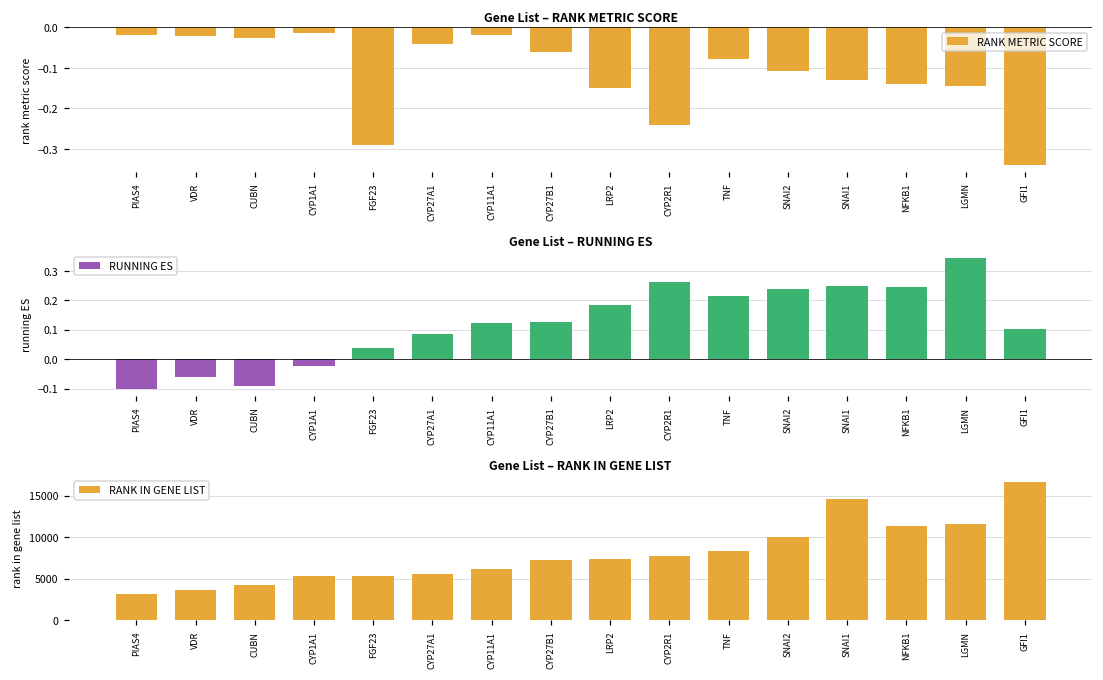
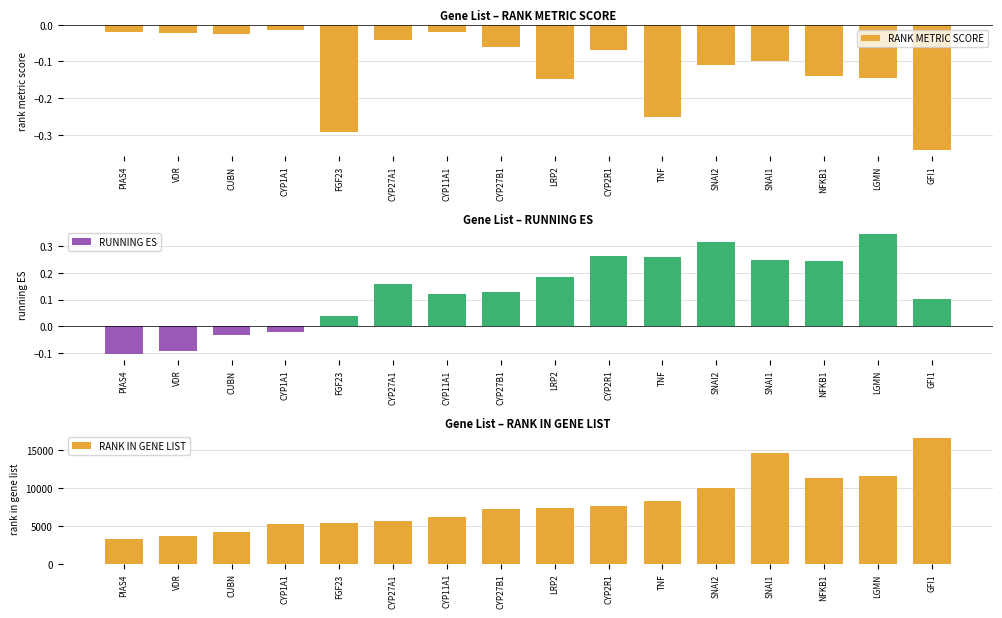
  {
    "Gene List – RANK METRIC SCORE": {
      "PIAS4": -0.02,
      "VDR": -0.02,
      "CUBN": -0.03,
      "CYP1A1": -0.01,
      "FGF23": -0.29,
      "CYP27A1": -0.04,
      "CYP11A1": -0.02,
      "CYP27B1": -0.06,
      "LRP2": -0.15,
-     "CYP2R1": -0.24,
-     "TNF": -0.08,
+     "CYP2R1": -0.07,
+     "TNF": -0.25,
      "SNAI2": -0.11,
-     "SNAI1": -0.13,
+     "SNAI1": -0.10,
      "NFKB1": -0.14,
      "LGMN": -0.15,
      "GFI1": -0.34
    },
    "Gene List – RUNNING ES": {
      "PIAS4": -0.10,
-     "VDR": -0.06,
-     "CUBN": -0.09,
+     "VDR": -0.09,
+     "CUBN": -0.03,
      "CYP1A1": -0.02,
      "FGF23": 0.04,
-     "CYP27A1": 0.09,
+     "CYP27A1": 0.16,
      "CYP11A1": 0.12,
      "CYP27B1": 0.13,
      "LRP2": 0.19,
      "CYP2R1": 0.26,
-     "TNF": 0.22,
-     "SNAI2": 0.24,
+     "TNF": 0.26,
+     "SNAI2": 0.31,
      "SNAI1": 0.25,
      "NFKB1": 0.24,
      "LGMN": 0.34,
      "GFI1": 0.10
    },
    "Gene List – RANK IN GENE LIST": {
      "PIAS4": 3000,
      "VDR": 4000,
      "CUBN": 4000,
      "CYP1A1": 5000,
      "FGF23": 5000,
      "CYP27A1": 6000,
      "CYP11A1": 6000,
      "CYP27B1": 7000,
      "LRP2": 7000,
      "CYP2R1": 8000,
      "TNF": 8000,
      "SNAI2": 10000,
      "SNAI1": 15000,
      "NFKB1": 11000,
      "LGMN": 12000,
      "GFI1": 17000
    }
  }
